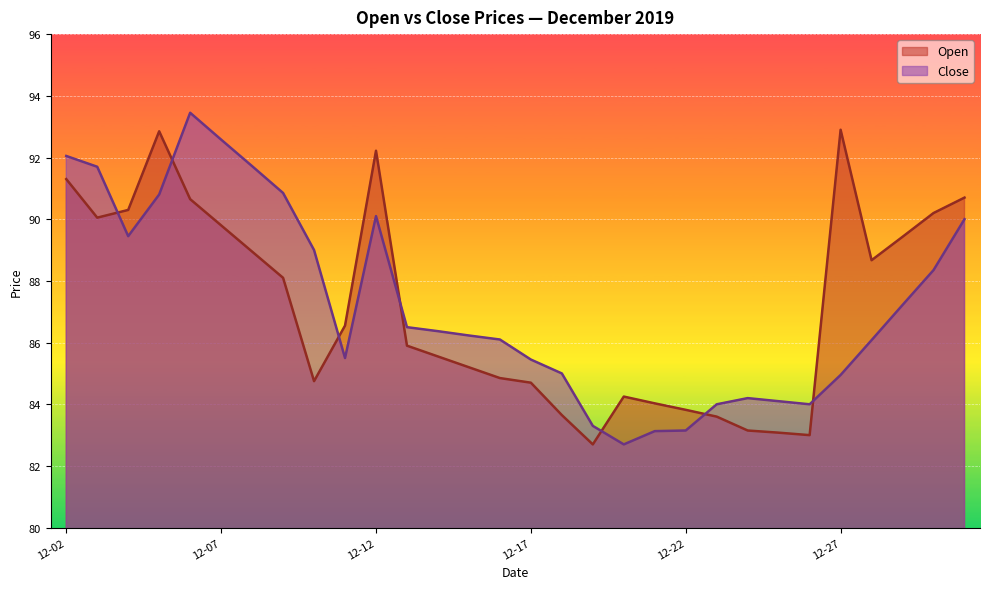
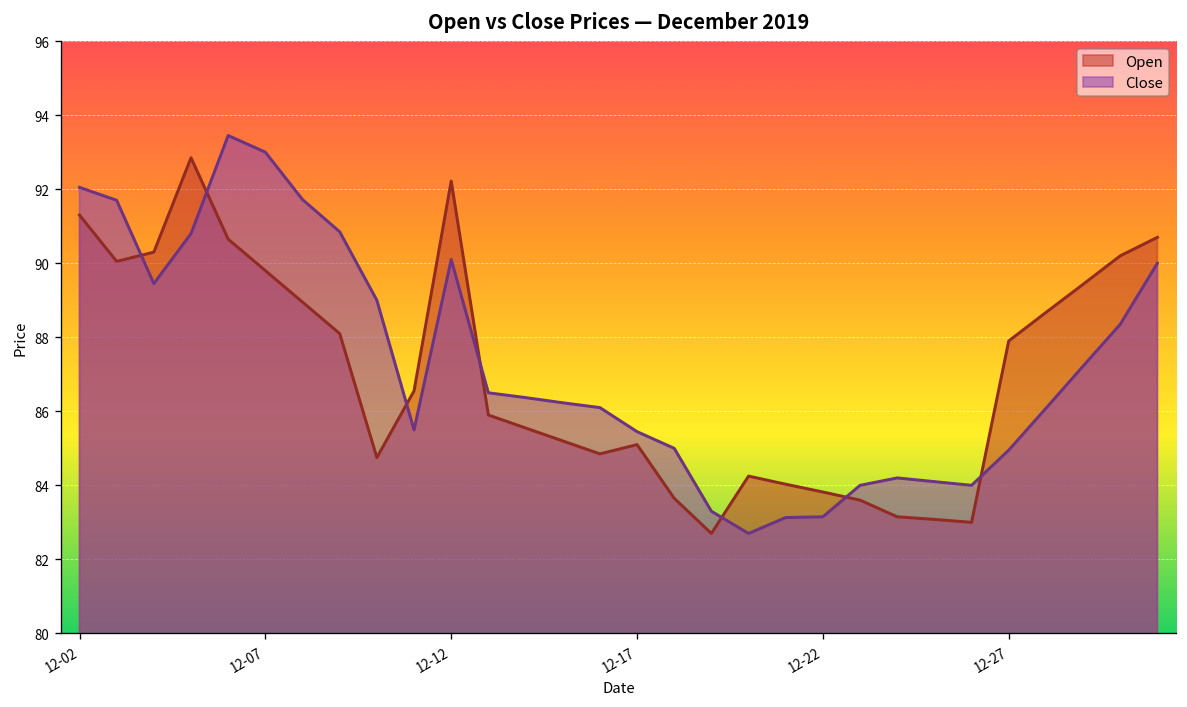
  {
    "Open": {
      "12-02": 91.3,
      "12-07": 89.8,
      "12-12": 92.2,
-     "12-17": 84.7,
+     "12-17": 85.1,
      "12-22": 83.8,
-     "12-27": 92.9
+     "12-27": 87.9
    },
    "Close": {
      "12-02": 92.1,
-     "12-07": 92.6,
+     "12-07": 93.0,
      "12-12": 90.1,
      "12-17": 85.5,
      "12-22": 83.2,
      "12-27": 85.0
    }
  }
